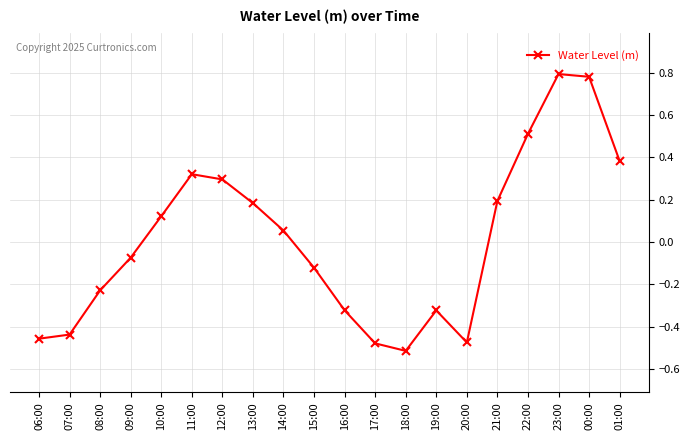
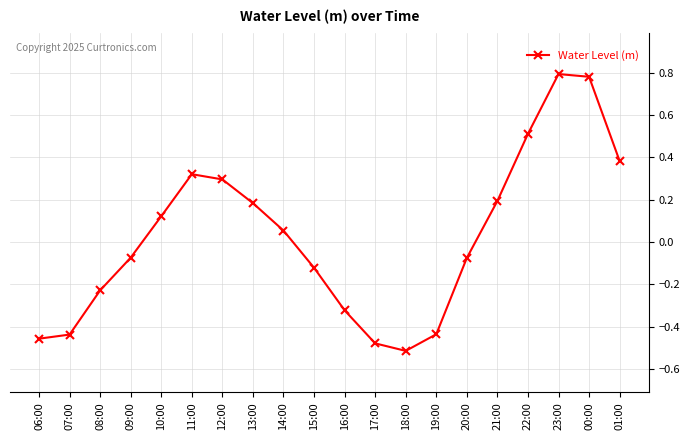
  {
    "06:00": -0.46,
    "07:00": -0.44,
    "08:00": -0.23,
    "09:00": -0.07,
    "10:00": 0.12,
    "11:00": 0.32,
    "12:00": 0.30,
    "13:00": 0.18,
    "14:00": 0.05,
    "15:00": -0.12,
    "16:00": -0.32,
    "17:00": -0.48,
    "18:00": -0.52,
-   "19:00": -0.32,
-   "20:00": -0.48,
+   "19:00": -0.44,
+   "20:00": -0.08,
    "21:00": 0.19,
    "22:00": 0.51,
    "23:00": 0.79,
    "00:00": 0.78,
    "01:00": 0.38
  }
